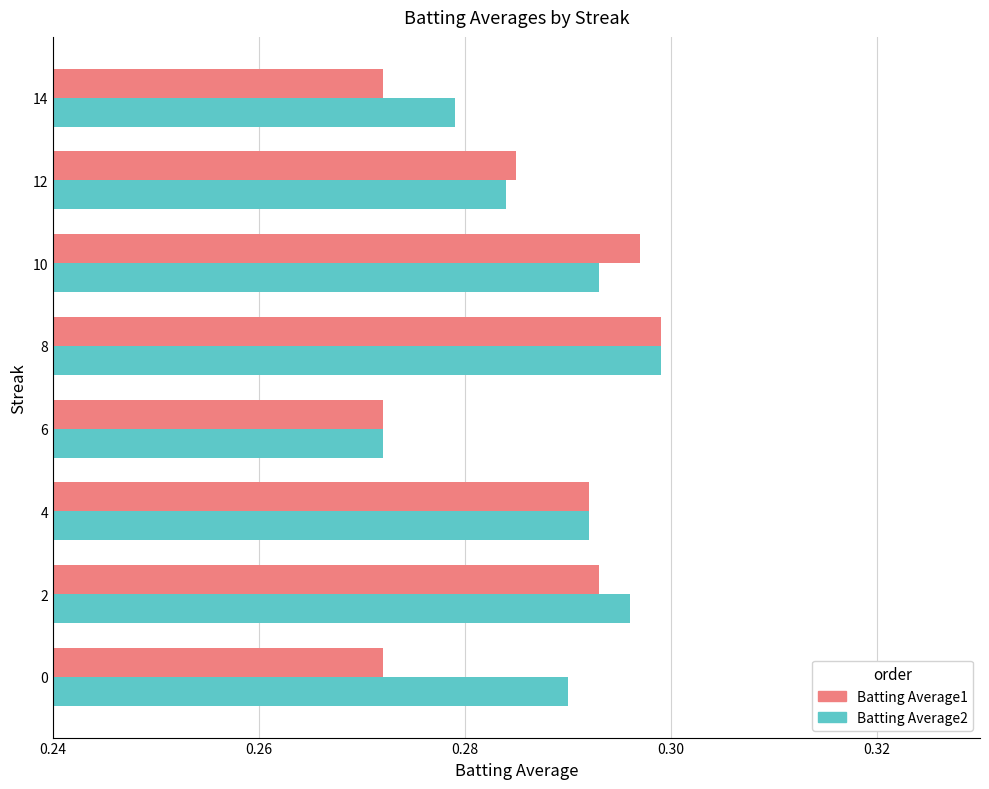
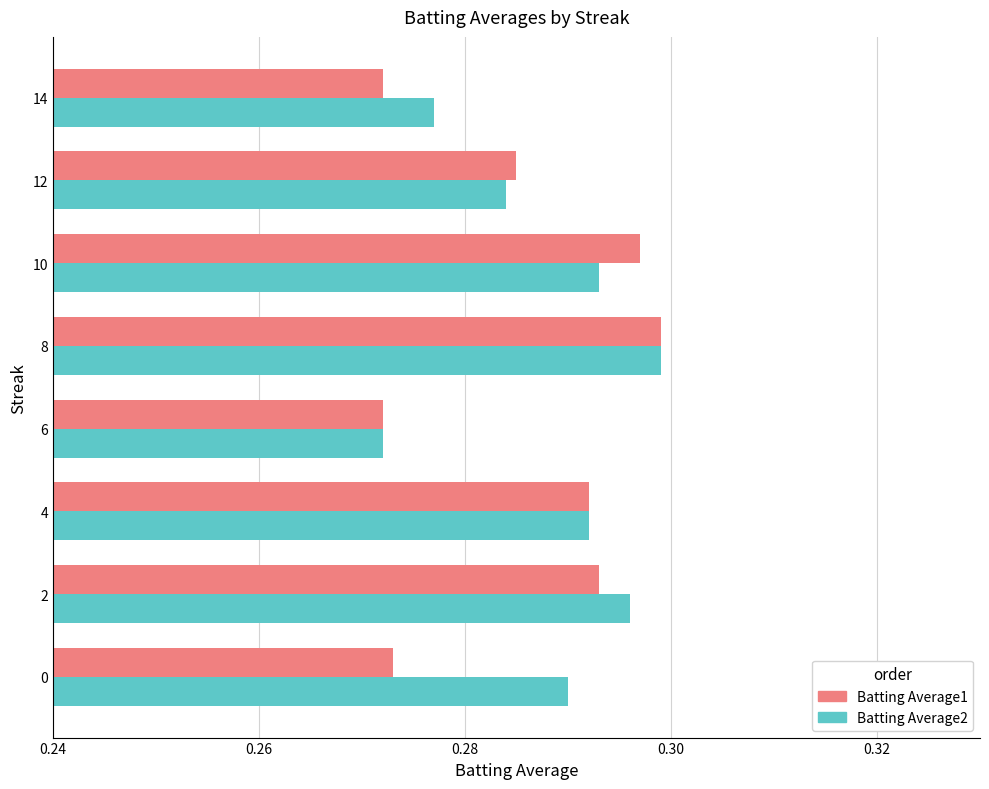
  {
    "Batting Average1": {
      "14": 0.272,
      "12": 0.285,
      "10": 0.297,
      "8": 0.299,
      "6": 0.272,
      "4": 0.292,
      "2": 0.293,
-     "0": 0.272
+     "0": 0.273
    },
    "Batting Average2": {
-     "14": 0.279,
+     "14": 0.277,
      "12": 0.284,
      "10": 0.293,
      "8": 0.299,
      "6": 0.272,
      "4": 0.292,
      "2": 0.296,
      "0": 0.290
    }
  }
